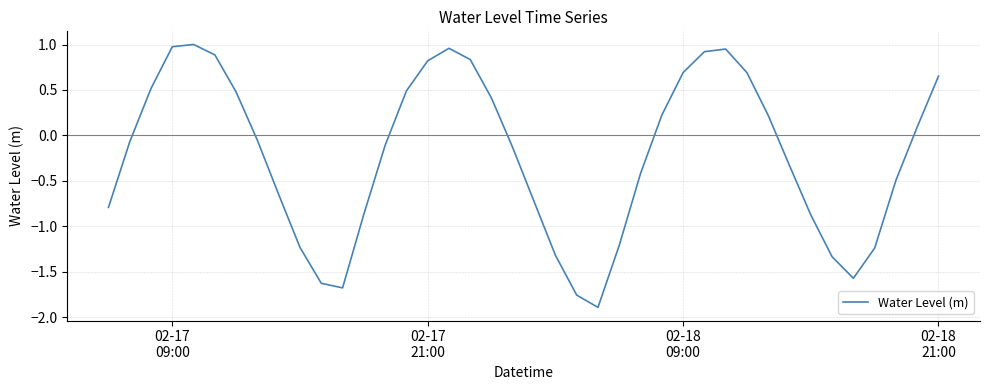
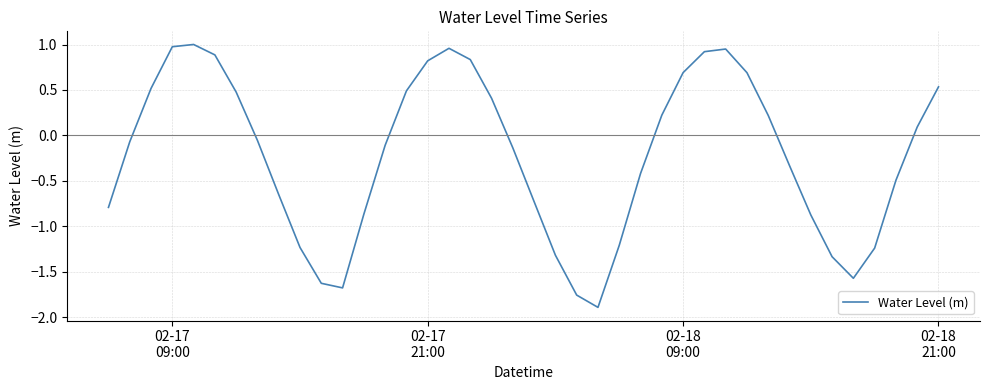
  {
    "02-17 09:00": 1.0,
    "02-17 21:00": 0.8,
    "02-18 09:00": 0.7,
-   "02-18 21:00": 0.7
+   "02-18 21:00": 0.5
  }
